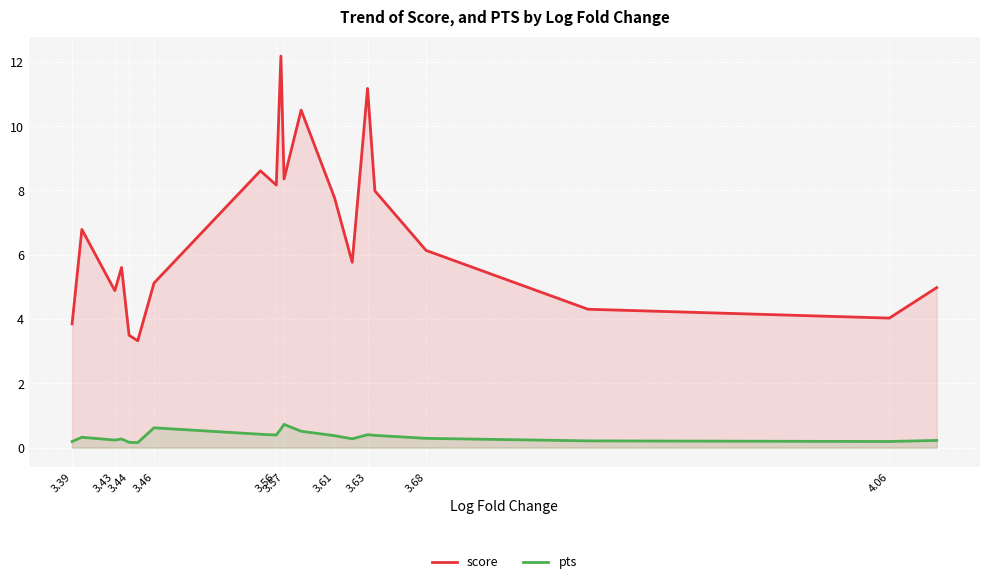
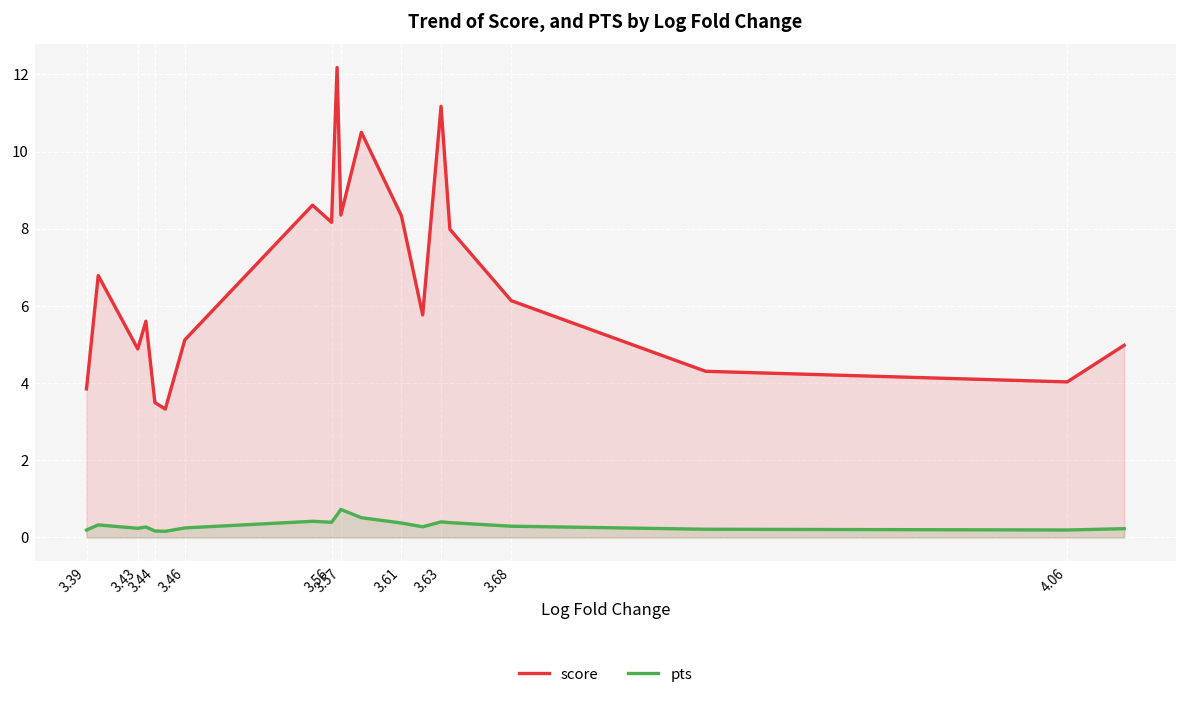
  {
    "score": {
      "3.39": 3.8,
      "3.43": 4.9,
      "3.44": 3.5,
      "3.46": 5.1,
      "3.56": 8.2,
      "3.57": 8.4,
-     "3.61": 7.8,
+     "3.61": 8.3,
      "3.63": 11.2,
      "3.68": 6.1,
      "4.06": 4.0
    },
    "pts": {
      "3.39": 0.2,
      "3.43": 0.2,
      "3.44": 0.2,
-     "3.46": 0.6,
+     "3.46": 0.2,
      "3.56": 0.4,
      "3.57": 0.7,
      "3.61": 0.4,
      "3.63": 0.4,
      "3.68": 0.3,
      "4.06": 0.2
    }
  }
